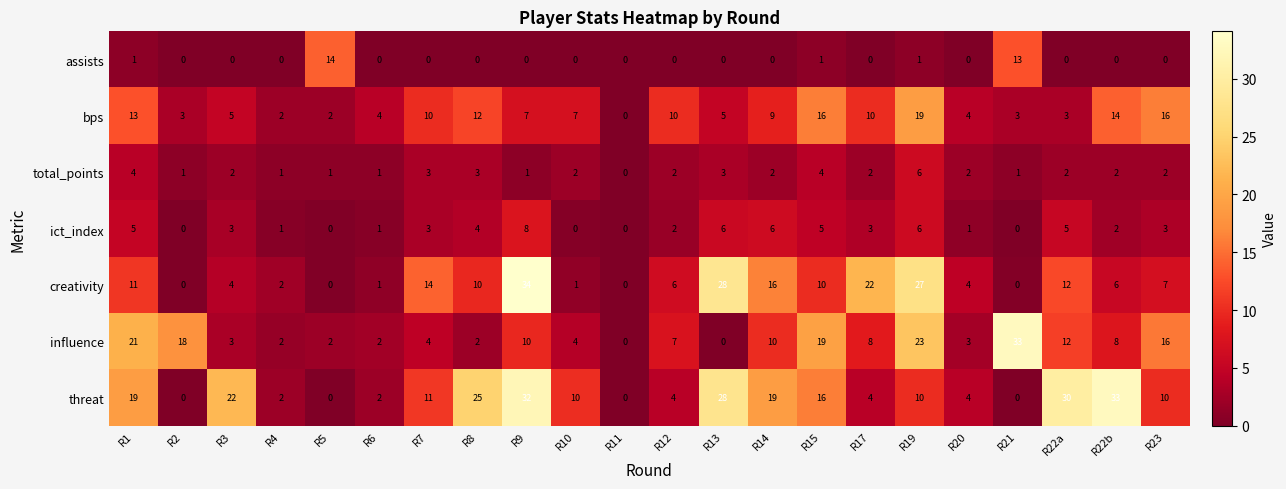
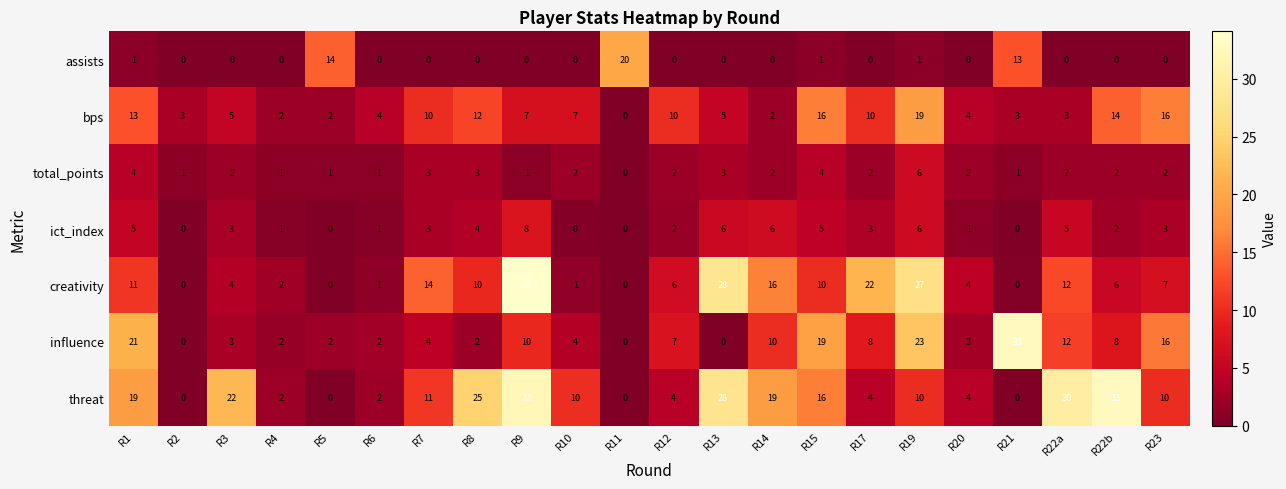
  {
    "assists": {
      "R1": 1,
      "R2": 0,
      "R3": 0,
      "R4": 0,
      "R5": 14,
      "R6": 0,
      "R7": 0,
      "R8": 0,
      "R9": 0,
      "R10": 0,
-     "R11": 0,
+     "R11": 20,
      "R12": 0,
      "R13": 0,
      "R14": 0,
      "R15": 1,
      "R17": 0,
      "R19": 1,
      "R20": 0,
      "R21": 13,
      "R22a": 0,
      "R22b": 0,
      "R23": 0
    },
    "bps": {
      "R1": 13,
      "R2": 3,
      "R3": 5,
      "R4": 2,
      "R5": 2,
      "R6": 4,
      "R7": 10,
      "R8": 12,
      "R9": 7,
      "R10": 7,
      "R11": 0,
      "R12": 10,
      "R13": 5,
-     "R14": 9,
+     "R14": 2,
      "R15": 16,
      "R17": 10,
      "R19": 19,
      "R20": 4,
      "R21": 3,
      "R22a": 3,
      "R22b": 14,
      "R23": 16
    },
    "total_points": {
      "R1": 4,
      "R2": 1,
      "R3": 2,
      "R4": 1,
      "R5": 1,
      "R6": 1,
      "R7": 3,
      "R8": 3,
      "R9": 1,
      "R10": 2,
      "R11": 0,
      "R12": 2,
      "R13": 3,
      "R14": 2,
      "R15": 4,
      "R17": 2,
      "R19": 6,
      "R20": 2,
      "R21": 1,
      "R22a": 2,
      "R22b": 2,
      "R23": 2
    },
    "ict_index": {
      "R1": 5,
      "R2": 0,
      "R3": 3,
      "R4": 1,
      "R5": 0,
      "R6": 1,
      "R7": 3,
      "R8": 4,
      "R9": 8,
      "R10": 0,
      "R11": 0,
      "R12": 2,
      "R13": 6,
      "R14": 6,
      "R15": 5,
      "R17": 3,
      "R19": 6,
      "R20": 1,
      "R21": 0,
      "R22a": 5,
      "R22b": 2,
      "R23": 3
    },
    "creativity": {
      "R1": 11,
      "R2": 0,
      "R3": 4,
      "R4": 2,
      "R5": 0,
      "R6": 1,
      "R7": 14,
      "R8": 10,
      "R9": 34,
      "R10": 1,
      "R11": 0,
      "R12": 6,
      "R13": 28,
      "R14": 16,
      "R15": 10,
      "R17": 22,
      "R19": 27,
      "R20": 4,
      "R21": 0,
      "R22a": 12,
      "R22b": 6,
      "R23": 7
    },
    "influence": {
      "R1": 21,
-     "R2": 18,
+     "R2": 0,
      "R3": 3,
      "R4": 2,
      "R5": 2,
      "R6": 2,
      "R7": 4,
      "R8": 2,
      "R9": 10,
      "R10": 4,
      "R11": 0,
      "R12": 7,
      "R13": 0,
      "R14": 10,
      "R15": 19,
      "R17": 8,
      "R19": 23,
      "R20": 3,
      "R21": 33,
      "R22a": 12,
      "R22b": 8,
      "R23": 16
    },
    "threat": {
      "R1": 19,
      "R2": 0,
      "R3": 22,
      "R4": 2,
      "R5": 0,
      "R6": 2,
      "R7": 11,
      "R8": 25,
      "R9": 32,
      "R10": 10,
      "R11": 0,
      "R12": 4,
      "R13": 28,
      "R14": 19,
      "R15": 16,
      "R17": 4,
      "R19": 10,
      "R20": 4,
      "R21": 0,
      "R22a": 30,
      "R22b": 33,
      "R23": 10
    }
  }
